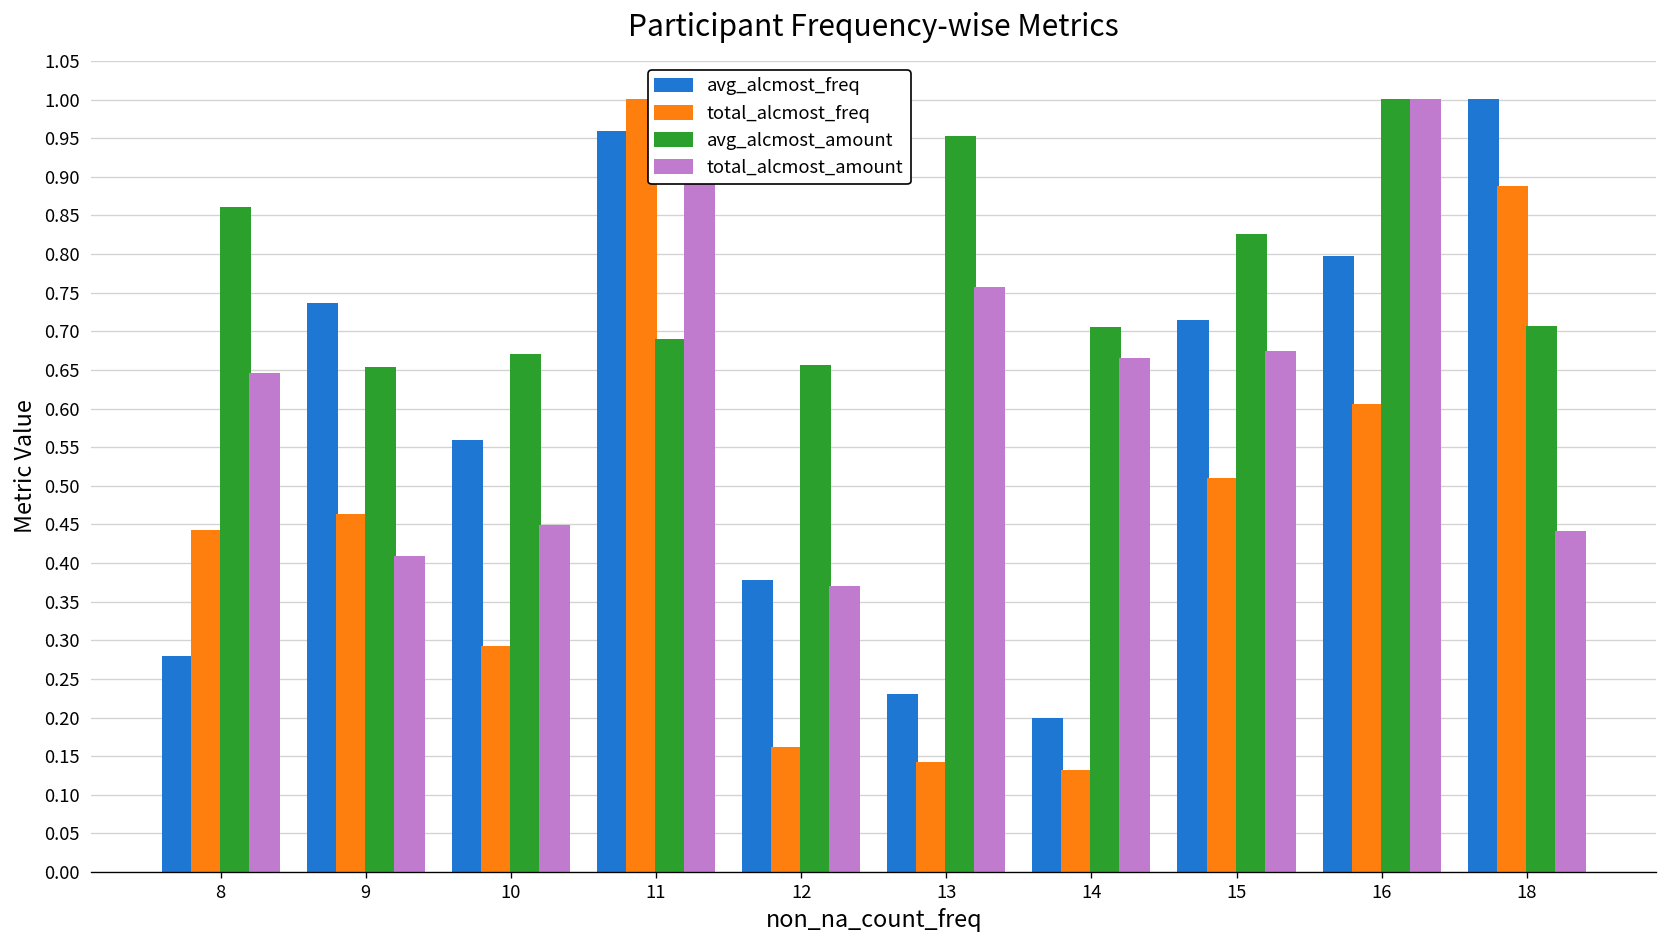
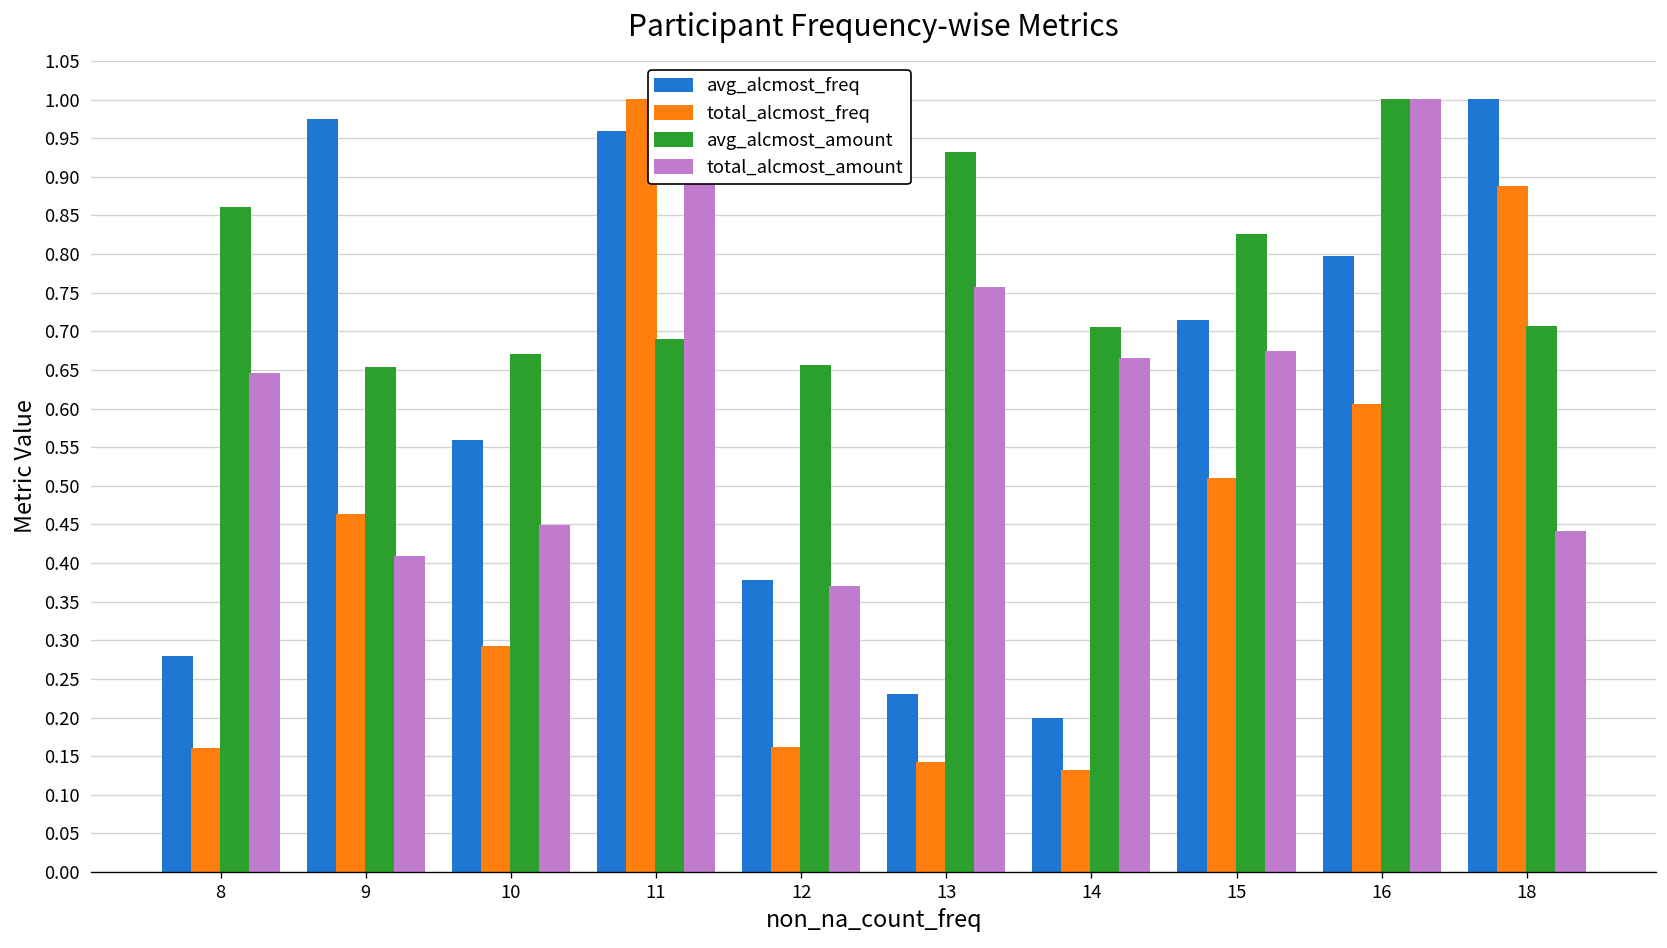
  {
    "avg_alcmost_freq": {
      "8": 0.28,
-     "9": 0.74,
+     "9": 0.97,
      "10": 0.56,
      "11": 0.96,
      "12": 0.38,
      "13": 0.23,
      "14": 0.20,
      "15": 0.71,
      "16": 0.80,
      "18": 1.00
    },
    "total_alcmost_freq": {
-     "8": 0.44,
+     "8": 0.16,
      "9": 0.46,
      "10": 0.29,
      "11": 1.00,
      "12": 0.16,
      "13": 0.14,
      "14": 0.13,
      "15": 0.51,
      "16": 0.60,
      "18": 0.89
    },
    "avg_alcmost_amount": {
      "8": 0.86,
      "9": 0.65,
      "10": 0.67,
      "11": 0.69,
      "12": 0.65,
-     "13": 0.95,
+     "13": 0.93,
      "14": 0.70,
      "15": 0.82,
      "16": 1.00,
      "18": 0.71
    },
    "total_alcmost_amount": {
      "8": 0.64,
      "9": 0.41,
      "10": 0.45,
      "12": 0.37,
      "13": 0.76,
      "14": 0.66,
      "15": 0.67,
      "16": 1.00,
      "18": 0.44
    }
  }
